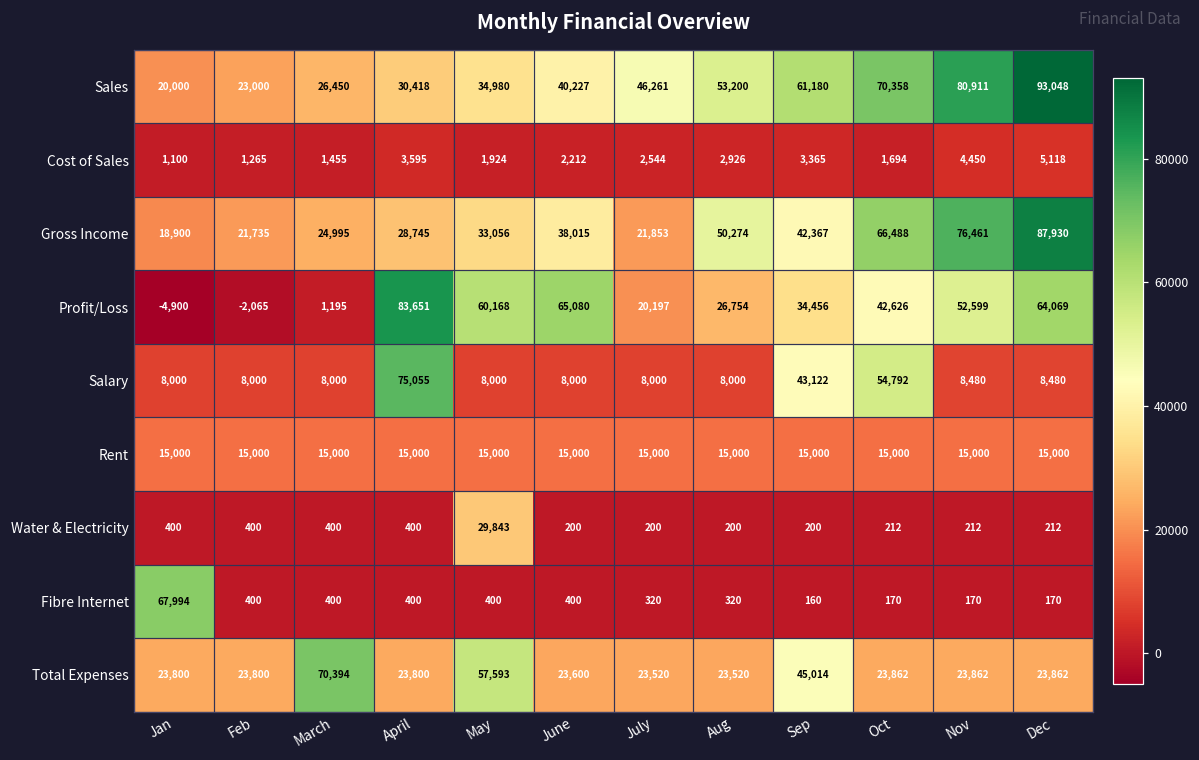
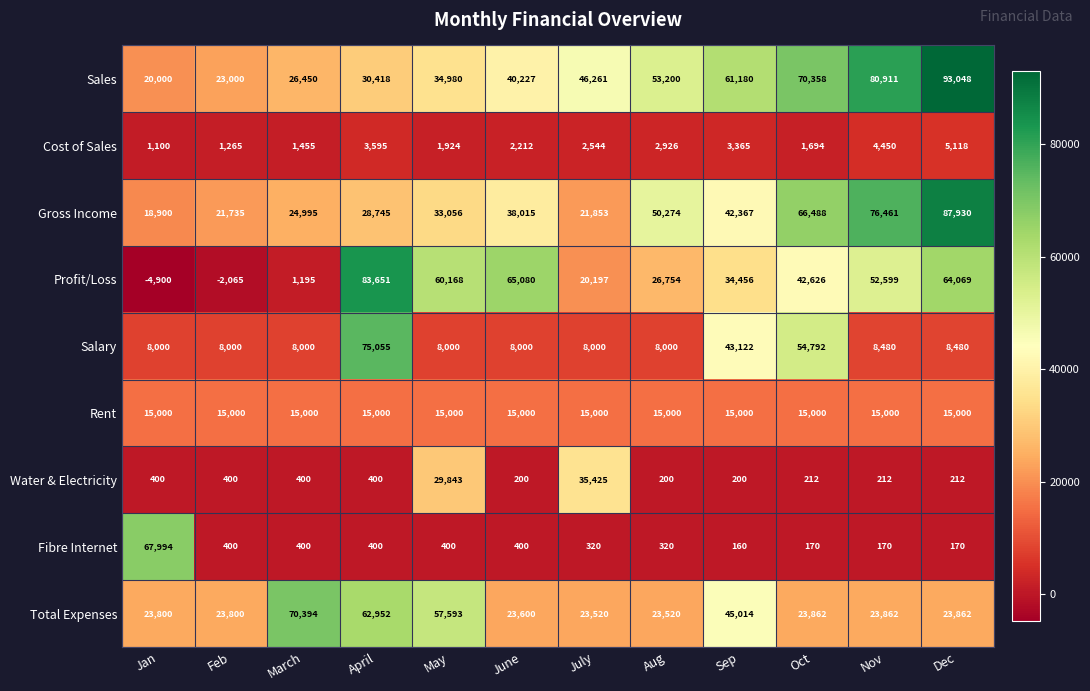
  {
    "Sales": {
      "Jan": "20,000",
      "Feb": "23,000",
      "March": "26,450",
      "April": "30,418",
      "May": "34,980",
      "June": "40,227",
      "July": "46,261",
      "Aug": "53,200",
      "Sep": "61,180",
      "Oct": "70,358",
      "Nov": "80,911",
      "Dec": "93,048"
    },
    "Cost of Sales": {
      "Jan": "1,100",
      "Feb": "1,265",
      "March": "1,455",
      "April": "3,595",
      "May": "1,924",
      "June": "2,212",
      "July": "2,544",
      "Aug": "2,926",
      "Sep": "3,365",
      "Oct": "1,694",
      "Nov": "4,450",
      "Dec": "5,118"
    },
    "Gross Income": {
      "Jan": "18,900",
      "Feb": "21,735",
      "March": "24,995",
      "April": "28,745",
      "May": "33,056",
      "June": "38,015",
      "July": "21,853",
      "Aug": "50,274",
      "Sep": "42,367",
      "Oct": "66,488",
      "Nov": "76,461",
      "Dec": "87,930"
    },
    "Profit/Loss": {
      "Jan": "-4,900",
      "Feb": "-2,065",
      "March": "1,195",
      "April": "83,651",
      "May": "60,168",
      "June": "65,080",
      "July": "20,197",
      "Aug": "26,754",
      "Sep": "34,456",
      "Oct": "42,626",
      "Nov": "52,599",
      "Dec": "64,069"
    },
    "Salary": {
      "Jan": "8,000",
      "Feb": "8,000",
      "March": "8,000",
      "April": "75,055",
      "May": "8,000",
      "June": "8,000",
      "July": "8,000",
      "Aug": "8,000",
      "Sep": "43,122",
      "Oct": "54,792",
      "Nov": "8,480",
      "Dec": "8,480"
    },
    "Rent": {
      "Jan": "15,000",
      "Feb": "15,000",
      "March": "15,000",
      "April": "15,000",
      "May": "15,000",
      "June": "15,000",
      "July": "15,000",
      "Aug": "15,000",
      "Sep": "15,000",
      "Oct": "15,000",
      "Nov": "15,000",
      "Dec": "15,000"
    },
    "Water & Electricity": {
      "Jan": "400",
      "Feb": "400",
      "March": "400",
      "April": "400",
      "May": "29,843",
      "June": "200",
-     "July": "200",
+     "July": "35,425",
      "Aug": "200",
      "Sep": "200",
      "Oct": "212",
      "Nov": "212",
      "Dec": "212"
    },
    "Fibre Internet": {
      "Jan": "67,994",
      "Feb": "400",
      "March": "400",
      "April": "400",
      "May": "400",
      "June": "400",
      "July": "320",
      "Aug": "320",
      "Sep": "160",
      "Oct": "170",
      "Nov": "170",
      "Dec": "170"
    },
    "Total Expenses": {
      "Jan": "23,800",
      "Feb": "23,800",
      "March": "70,394",
-     "April": "23,800",
+     "April": "62,952",
      "May": "57,593",
      "June": "23,600",
      "July": "23,520",
      "Aug": "23,520",
      "Sep": "45,014",
      "Oct": "23,862",
      "Nov": "23,862",
      "Dec": "23,862"
    }
  }
